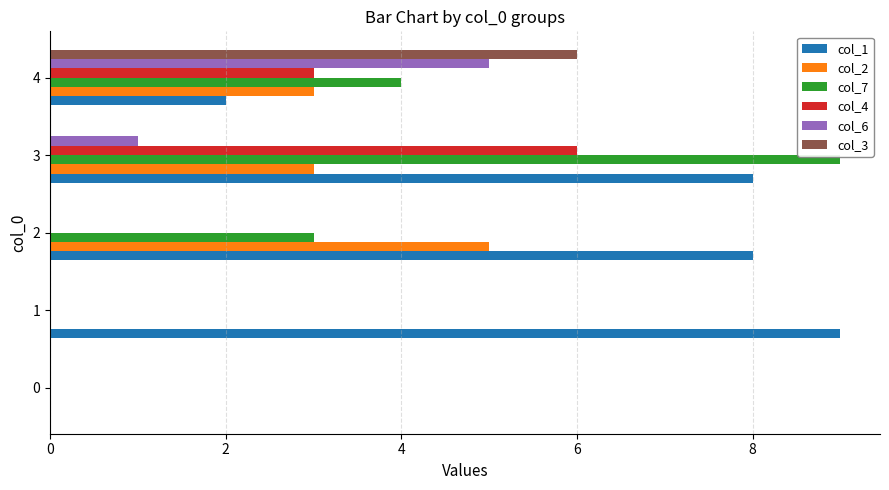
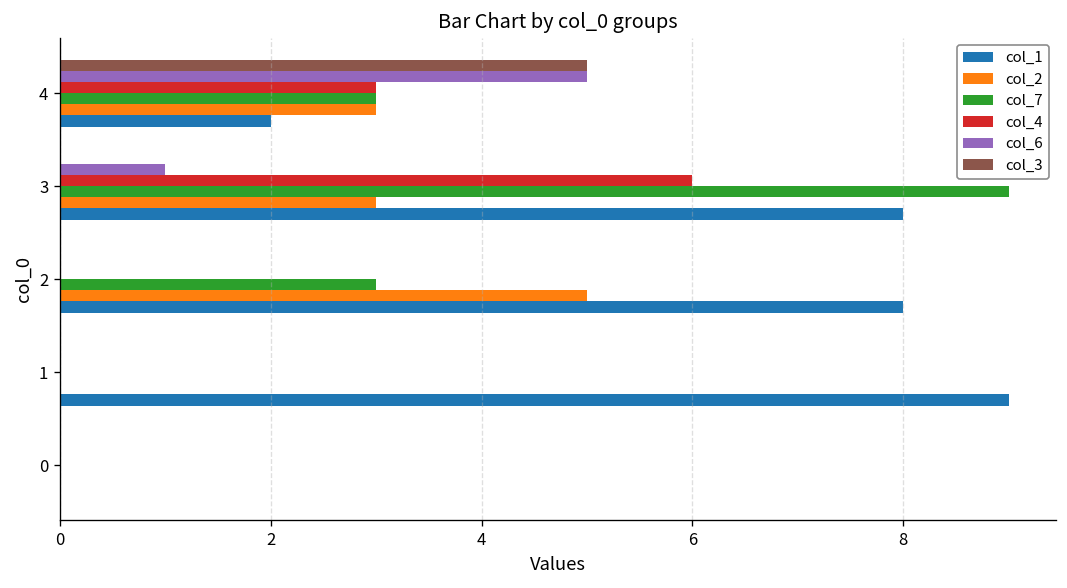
  {
    "col_1": {
      "4": 2,
      "3": 8,
      "2": 8,
      "1": 9,
      "0": 0
    },
    "col_2": {
      "4": 3,
      "3": 3,
      "2": 5,
      "1": 0,
      "0": 0
    },
    "col_7": {
-     "4": 4,
+     "4": 3,
      "3": 9,
      "2": 3,
      "1": 0,
      "0": 0
    },
    "col_4": {
      "4": 3,
      "3": 6,
      "2": 0,
      "1": 0,
      "0": 0
    },
    "col_6": {
      "4": 5,
      "3": 1,
      "2": 0,
      "1": 0,
      "0": 0
    },
    "col_3": {
-     "4": 6,
+     "4": 5,
      "3": 0,
      "2": 0,
      "1": 0,
      "0": 0
    }
  }
